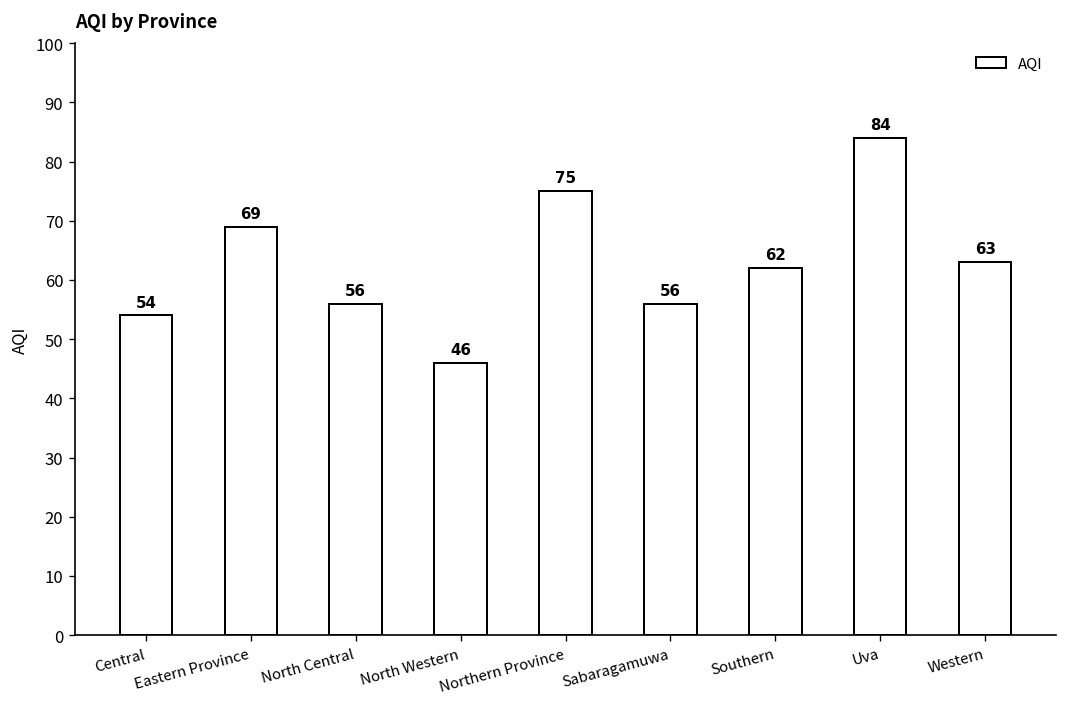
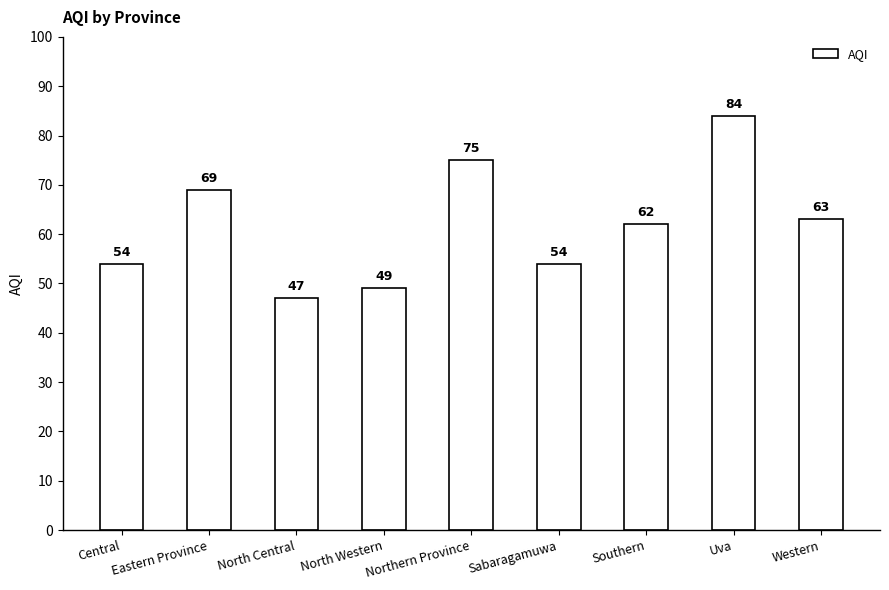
  {
    "Central": 54,
    "Eastern Province": 69,
-   "North Central": 56,
-   "North Western": 46,
+   "North Central": 47,
+   "North Western": 49,
    "Northern Province": 75,
-   "Sabaragamuwa": 56,
+   "Sabaragamuwa": 54,
    "Southern": 62,
    "Uva": 84,
    "Western": 63
  }
